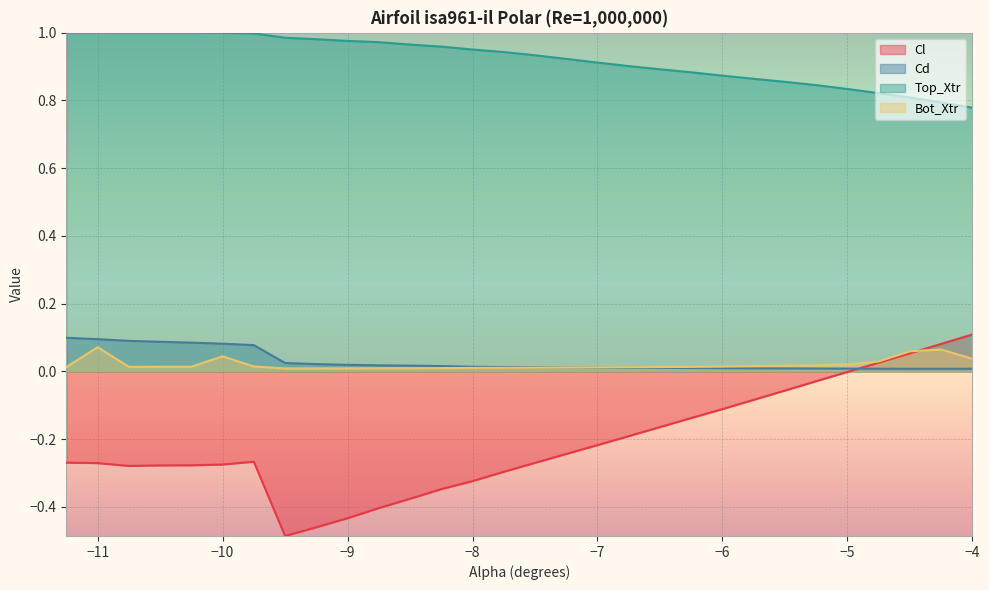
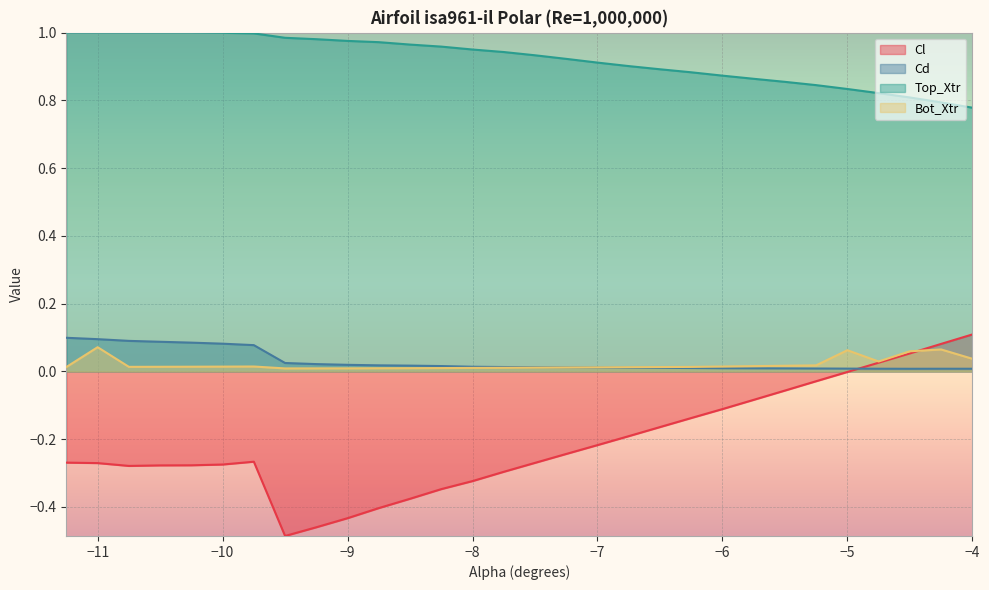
  {
    "Bot_Xtr": {
      "−11": 0.07,
-     "−10": 0.04,
+     "−10": 0.01,
      "−9": 0.01,
-     "−5": 0.02,
+     "−5": 0.06,
      "−4": 0.04
    }
  }
